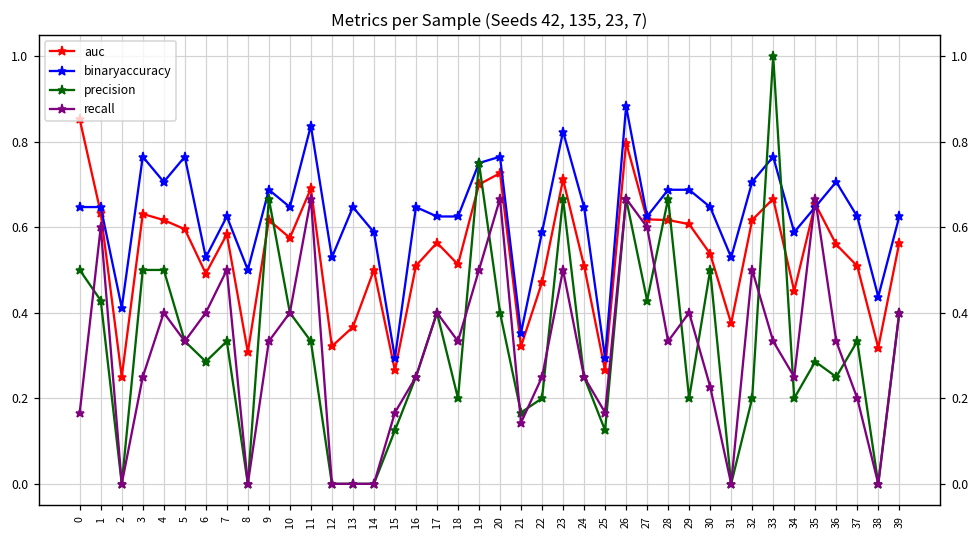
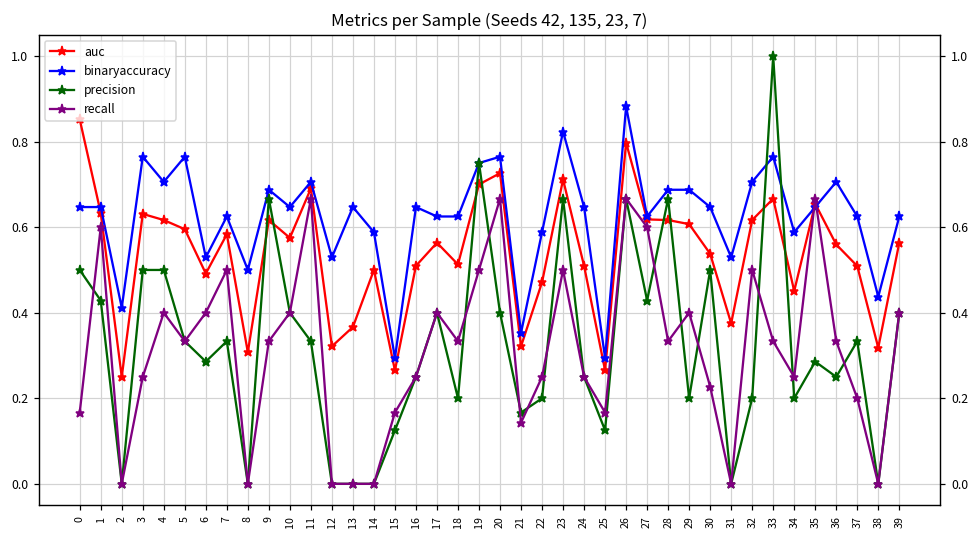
  {
    "auc": {
      "0": 0.85,
      "1": 0.63,
      "2": 0.25,
      "3": 0.63,
      "4": 0.62,
      "5": 0.60,
      "6": 0.49,
      "7": 0.58,
      "8": 0.31,
      "9": 0.62,
      "10": 0.58,
      "11": 0.69,
      "12": 0.32,
      "13": 0.37,
      "14": 0.50,
      "15": 0.27,
      "16": 0.51,
      "17": 0.56,
      "18": 0.51,
      "19": 0.70,
      "20": 0.73,
      "21": 0.32,
      "22": 0.47,
      "23": 0.71,
      "24": 0.51,
      "25": 0.27,
      "26": 0.80,
      "27": 0.62,
      "28": 0.62,
      "29": 0.61,
      "30": 0.54,
      "31": 0.38,
      "32": 0.62,
      "33": 0.67,
      "34": 0.45,
      "35": 0.65,
      "36": 0.56,
      "37": 0.51,
      "38": 0.32,
      "39": 0.56
    },
    "binaryaccuracy": {
      "0": 0.65,
      "1": 0.65,
      "2": 0.41,
      "3": 0.76,
      "4": 0.71,
      "5": 0.76,
      "6": 0.53,
      "7": 0.63,
      "8": 0.50,
      "9": 0.69,
      "10": 0.65,
-     "11": 0.84,
+     "11": 0.71,
      "12": 0.53,
      "13": 0.65,
      "14": 0.59,
      "15": 0.29,
      "16": 0.65,
      "17": 0.63,
      "18": 0.63,
      "20": 0.76,
      "21": 0.35,
      "22": 0.59,
      "23": 0.82,
      "24": 0.65,
      "25": 0.29,
      "26": 0.88,
      "27": 0.63,
      "28": 0.69,
      "29": 0.69,
      "30": 0.65,
      "31": 0.53,
      "32": 0.71,
      "33": 0.76,
      "34": 0.59,
      "35": 0.65,
      "36": 0.71,
      "37": 0.63,
      "38": 0.44,
      "39": 0.63
    },
    "precision": {
      "0": 0.50,
      "1": 0.43,
      "3": 0.50,
      "4": 0.50,
      "6": 0.29,
      "7": 0.33,
      "9": 0.67,
      "11": 0.33,
      "15": 0.13,
      "18": 0.20,
      "20": 0.40,
      "21": 0.17,
      "22": 0.20,
      "23": 0.67,
      "25": 0.13,
      "27": 0.43,
      "28": 0.67,
      "29": 0.20,
      "30": 0.50,
      "32": 0.20,
      "33": 1.00,
      "34": 0.20,
      "35": 0.29,
      "36": 0.25,
      "37": 0.33
    },
    "recall": {
      "0": 0.17,
      "1": 0.60,
      "3": 0.25,
      "4": 0.40,
      "6": 0.40,
      "7": 0.50,
      "9": 0.33,
      "11": 0.67,
      "15": 0.17,
      "18": 0.33,
      "19": 0.50,
      "20": 0.67,
      "21": 0.14,
      "22": 0.25,
      "23": 0.50,
      "25": 0.17,
      "27": 0.60,
      "28": 0.33,
      "29": 0.40,
      "30": 0.23,
      "32": 0.50,
      "33": 0.33,
      "34": 0.25,
      "35": 0.67,
      "36": 0.33,
      "37": 0.20
    }
  }
